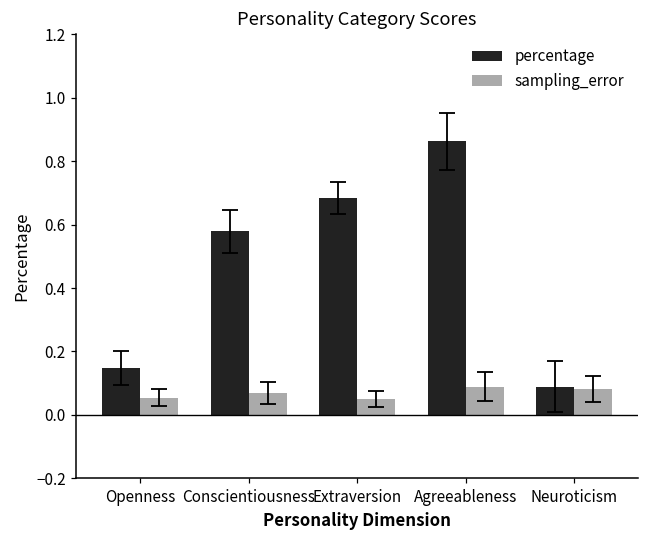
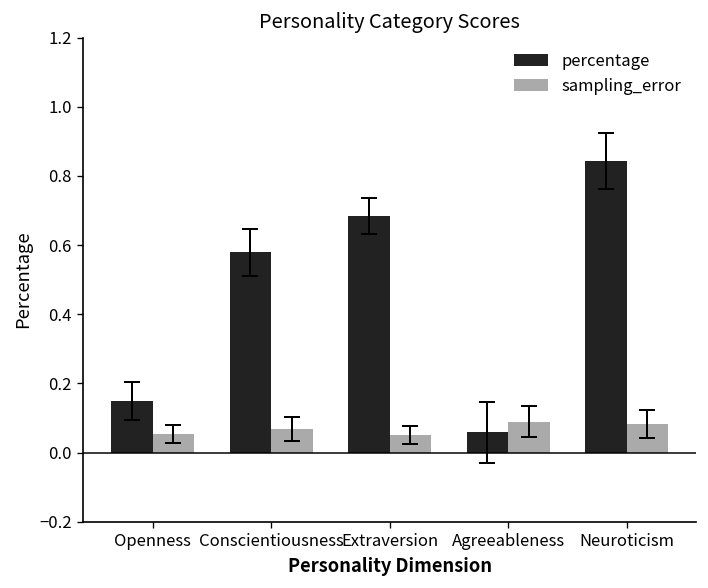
  {
    "percentage": {
      "Openness": 0.15,
      "Conscientiousness": 0.58,
      "Extraversion": 0.68,
-     "Agreeableness": 0.86,
-     "Neuroticism": 0.09
+     "Agreeableness": 0.06,
+     "Neuroticism": 0.84
    },
    "sampling_error": {
      "Openness": 0.05,
      "Conscientiousness": 0.07,
      "Extraversion": 0.05,
      "Agreeableness": 0.09,
      "Neuroticism": 0.08
    }
  }
